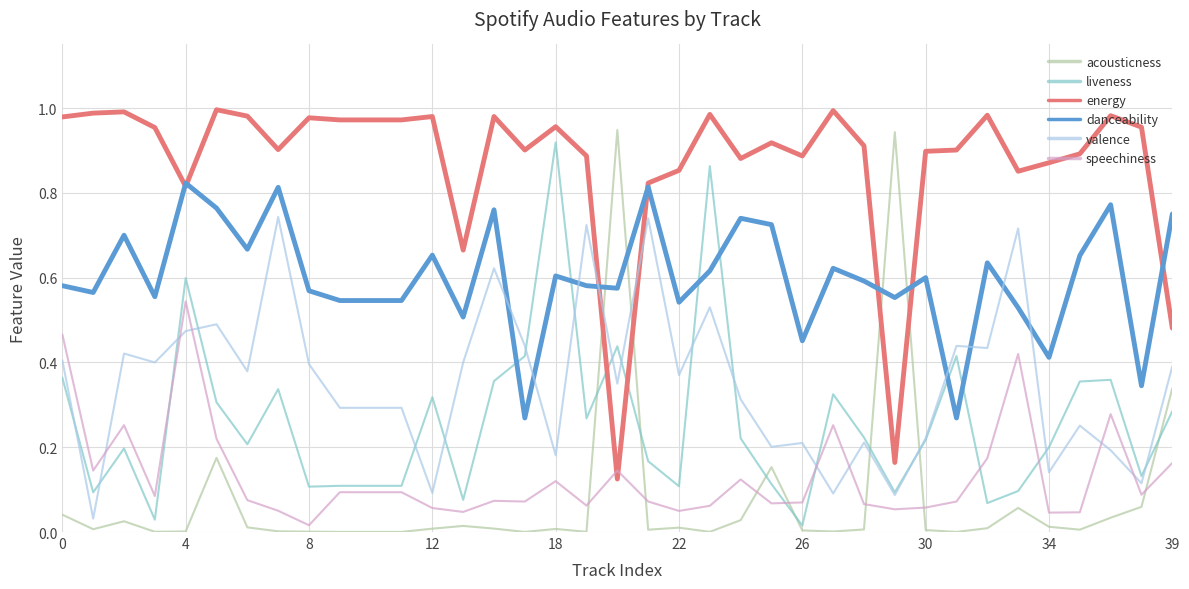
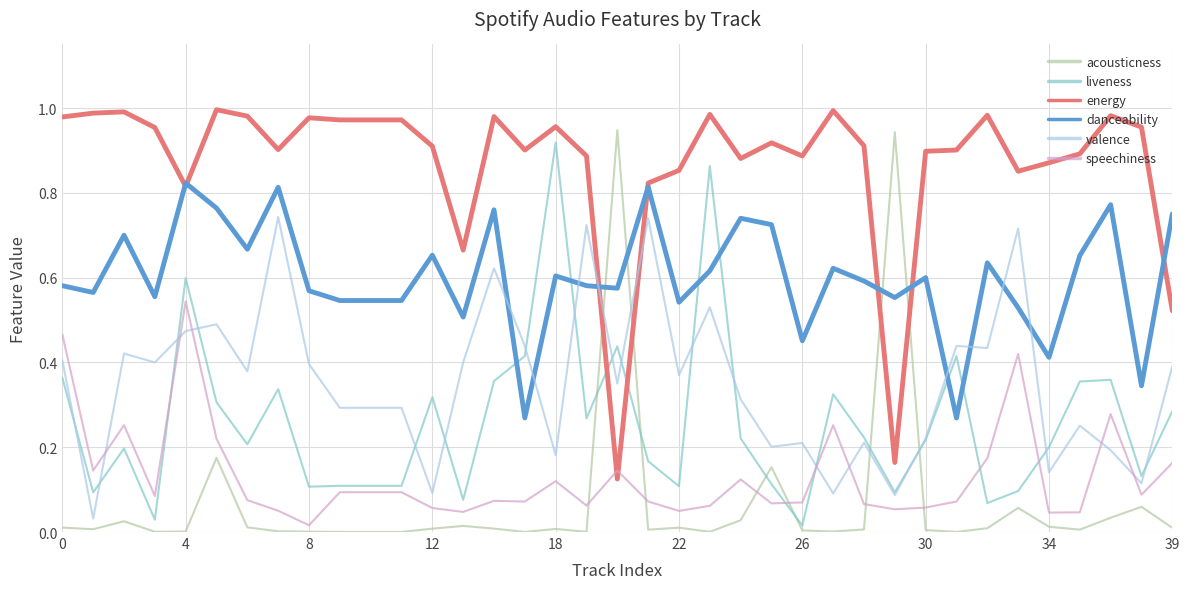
  {
    "acousticness": {
-     "0": 0.04,
+     "0": 0.01,
      "4": 0.00,
      "8": 0.00,
      "12": 0.01,
-     "39": 0.34
+     "39": 0.01
    },
    "energy": {
      "0": 0.98,
      "4": 0.82,
      "8": 0.98,
-     "12": 0.98,
-     "39": 0.48
+     "12": 0.91,
+     "39": 0.52
    },
    "speechiness": {
      "0": 0.47,
      "4": 0.54,
      "8": 0.02,
      "12": 0.06,
      "39": 0.16
    }
  }
